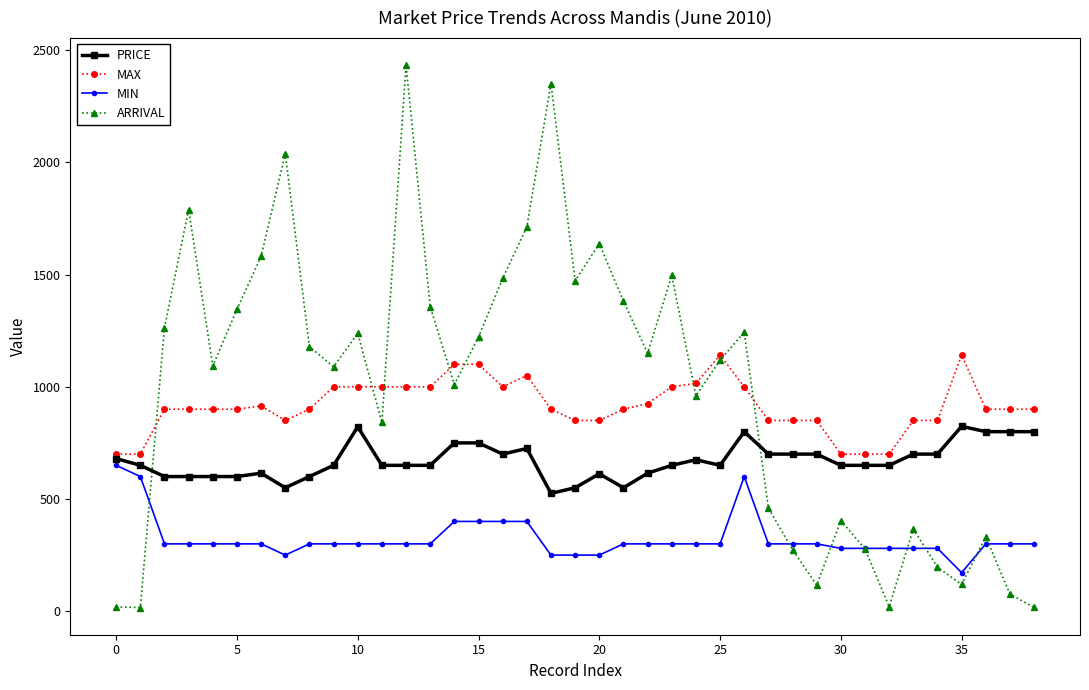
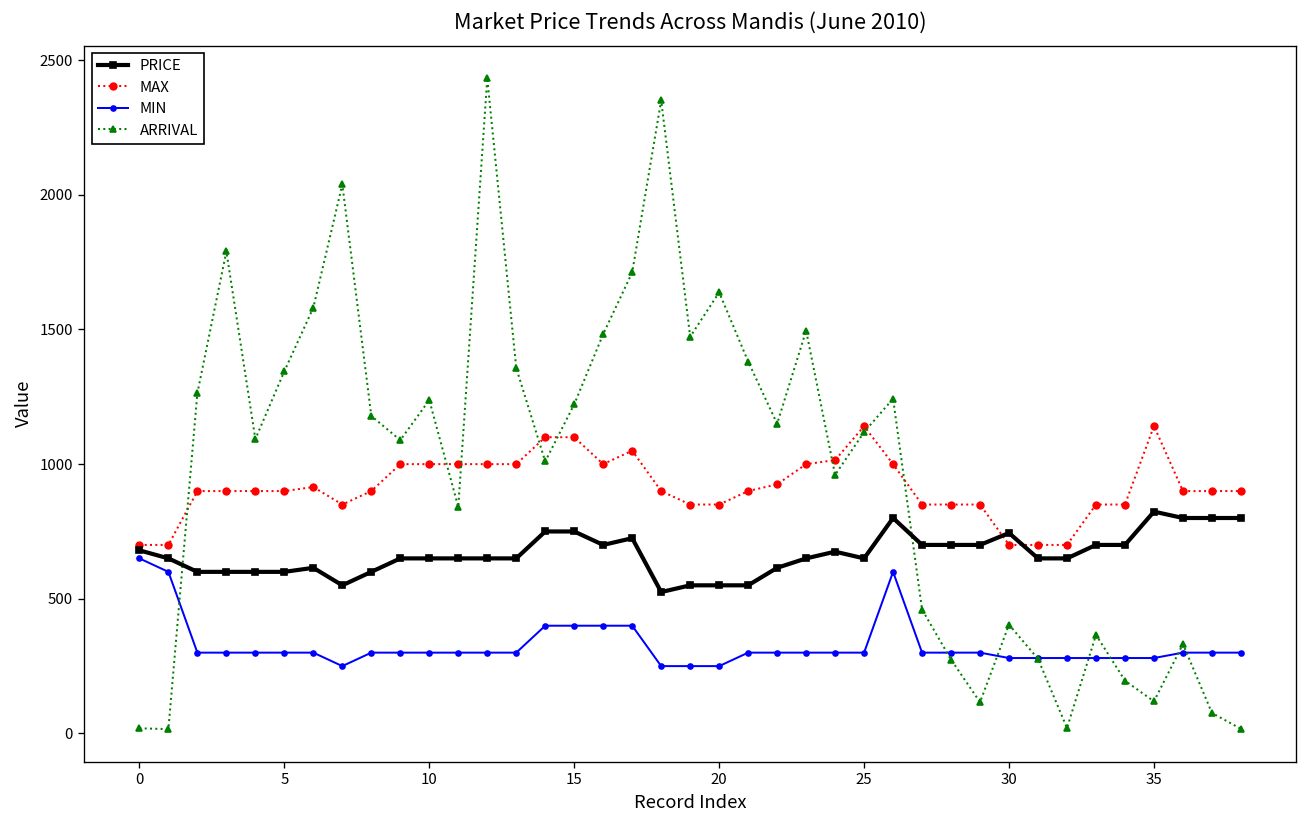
  {
    "PRICE": {
      "0": 680,
      "5": 600,
-     "10": 820,
+     "10": 650,
      "15": 750,
-     "20": 610,
+     "20": 550,
      "25": 650,
-     "30": 650,
+     "30": 740,
      "35": 820
    },
    "MAX": {
      "0": 700,
      "5": 900,
      "10": 1000,
      "15": 1100,
      "20": 850,
      "25": 1140,
      "30": 700,
      "35": 1140
    },
    "MIN": {
      "0": 650,
      "5": 300,
      "10": 300,
      "15": 400,
      "20": 250,
      "25": 300,
      "30": 280,
-     "35": 170
+     "35": 280
    },
    "ARRIVAL": {
      "0": 20,
      "5": 1350,
      "10": 1240,
      "15": 1220,
      "20": 1640,
      "25": 1120,
      "30": 400,
      "35": 120
    }
  }
